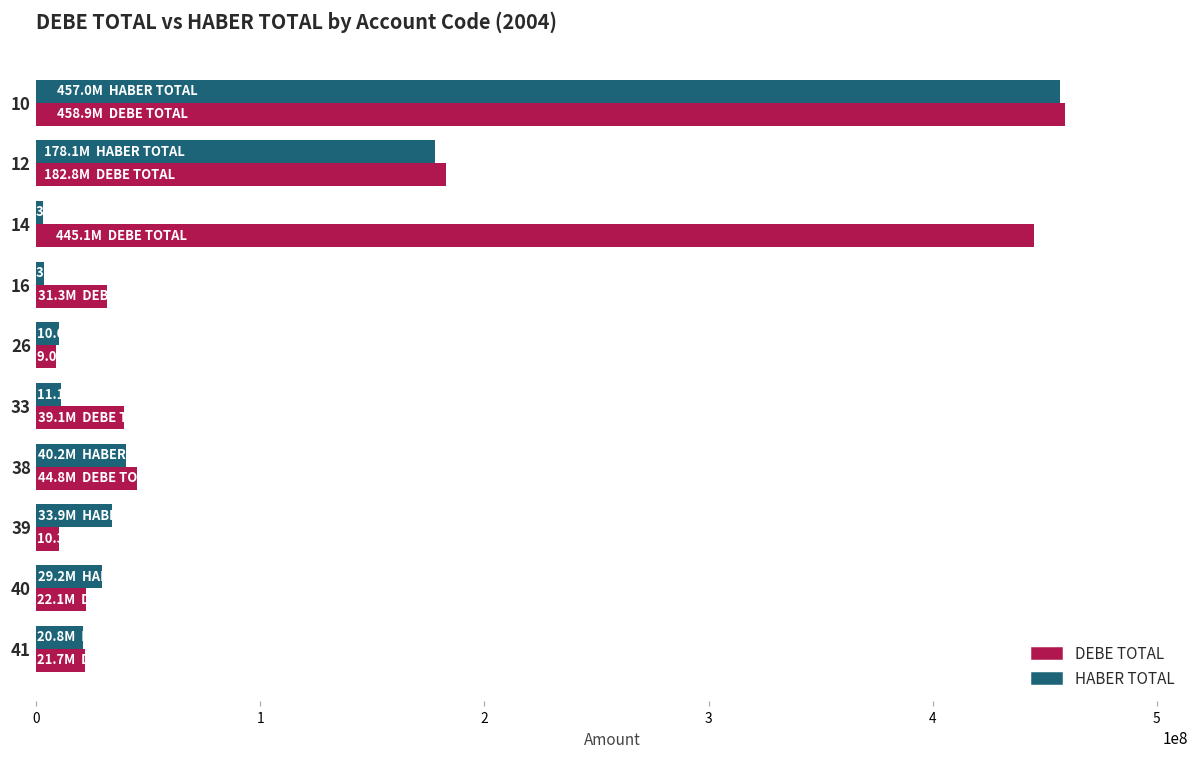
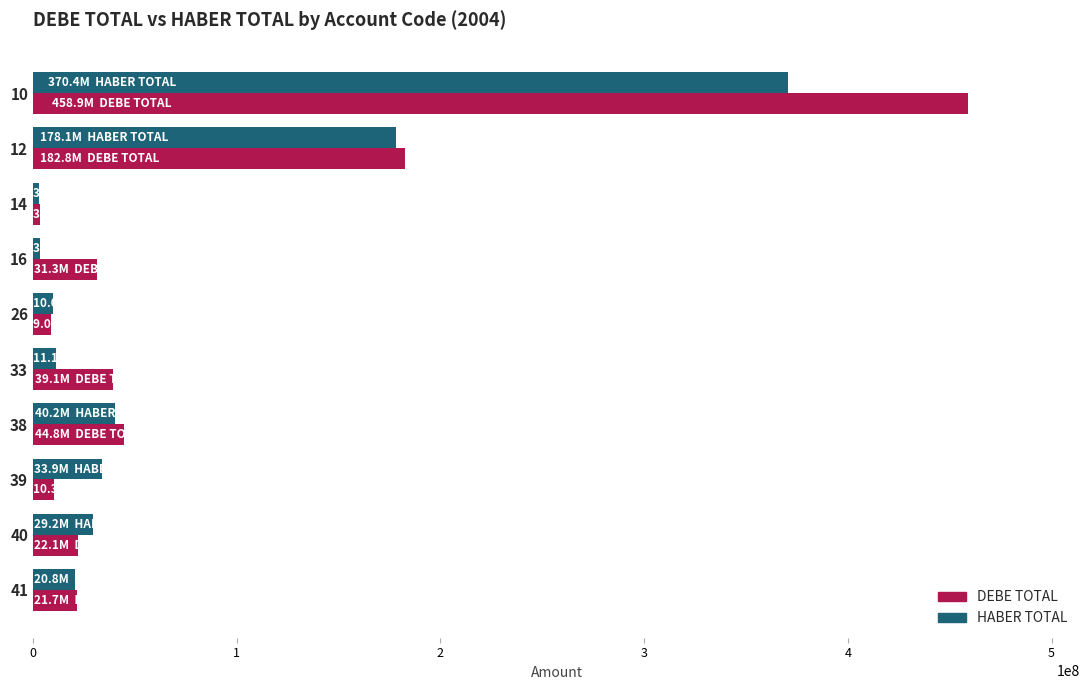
  {
    "DEBE TOTAL": {
-     "14": "445000000",
+     "14": "3000000",
      "26": "9000000",
      "39": "10000000",
      "40": "22000000",
      "41": "22000000"
    },
    "HABER TOTAL": {
-     "10": "457.0M",
+     "10": "370.4M",
      "12": "178.1M",
      "38": "40.2M",
      "39": "33.9M"
    }
  }
